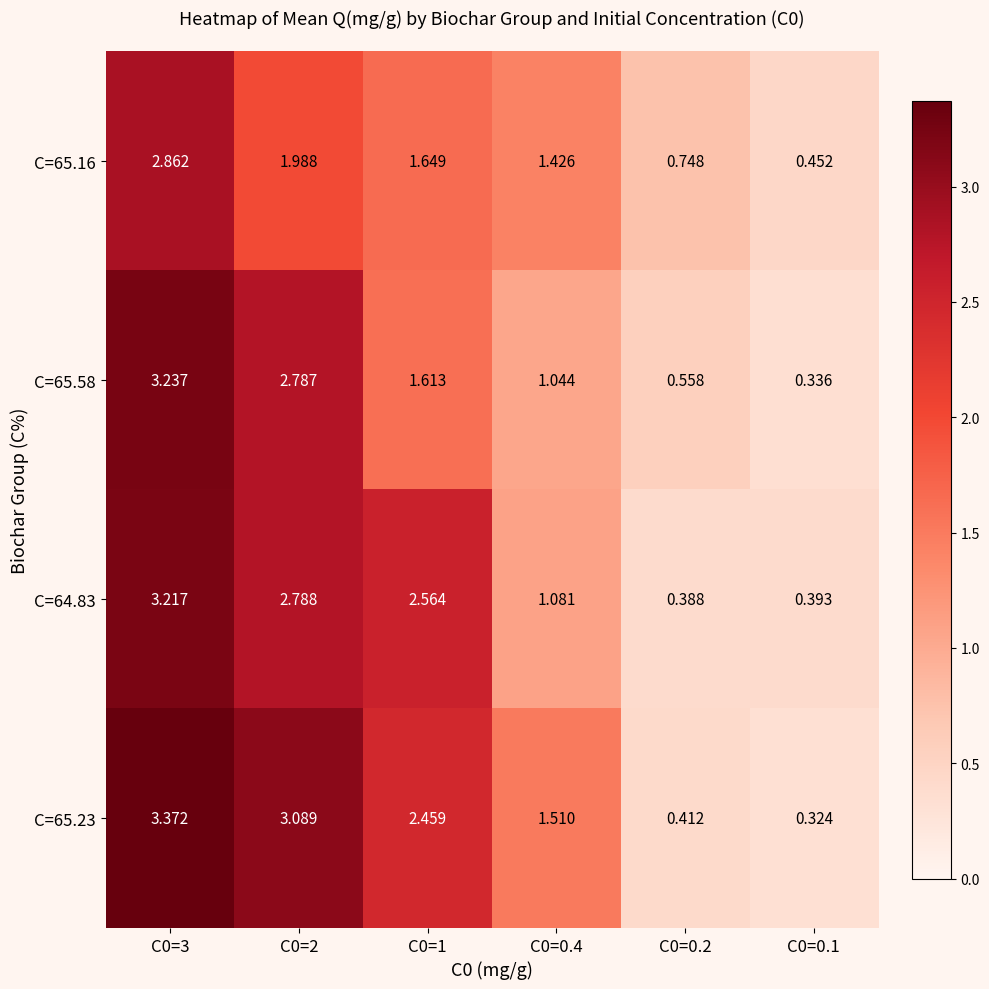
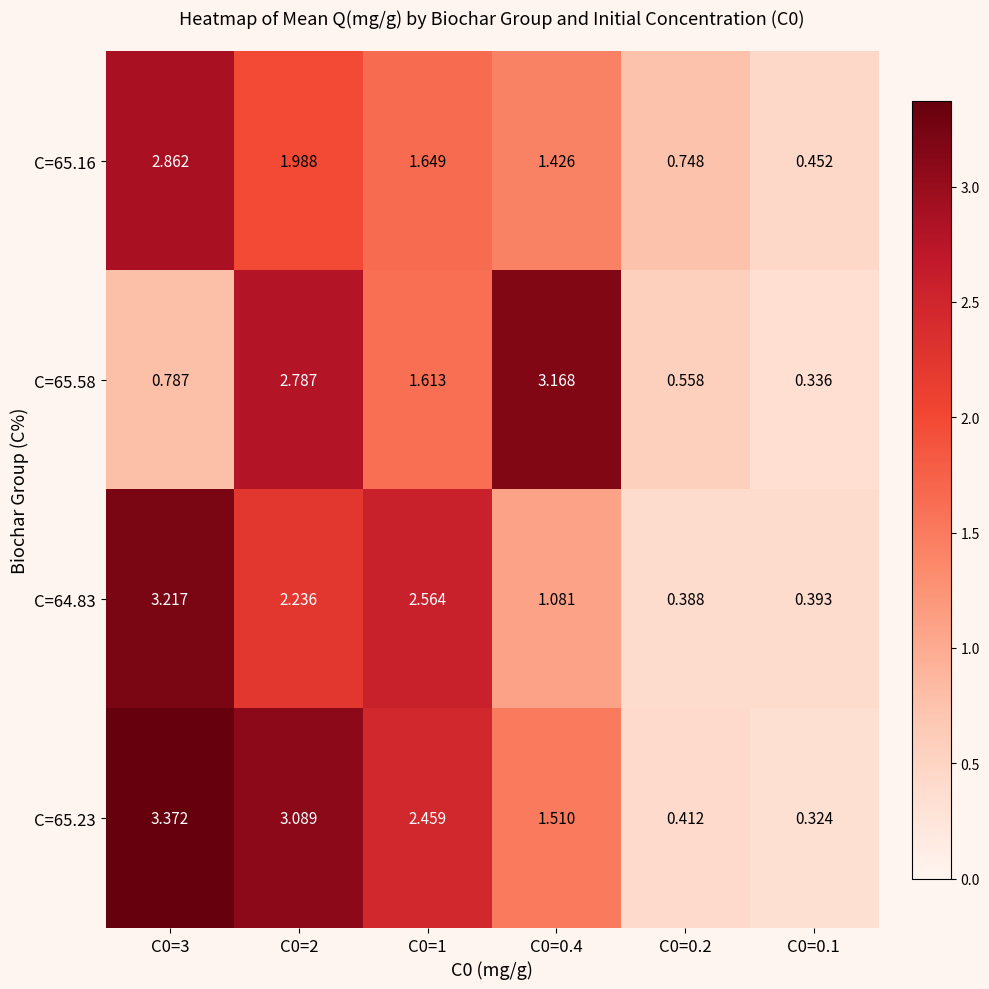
  {
    "C=65.16": {
      "C0=3": 2.862,
      "C0=2": 1.988,
      "C0=1": 1.649,
      "C0=0.4": 1.426,
      "C0=0.2": 0.748,
      "C0=0.1": 0.452
    },
    "C=65.58": {
-     "C0=3": 3.237,
+     "C0=3": 0.787,
      "C0=2": 2.787,
      "C0=1": 1.613,
-     "C0=0.4": 1.044,
+     "C0=0.4": 3.168,
      "C0=0.2": 0.558,
      "C0=0.1": 0.336
    },
    "C=64.83": {
      "C0=3": 3.217,
-     "C0=2": 2.788,
+     "C0=2": 2.236,
      "C0=1": 2.564,
      "C0=0.4": 1.081,
      "C0=0.2": 0.388,
      "C0=0.1": 0.393
    },
    "C=65.23": {
      "C0=3": 3.372,
      "C0=2": 3.089,
      "C0=1": 2.459,
      "C0=0.4": 1.510,
      "C0=0.2": 0.412,
      "C0=0.1": 0.324
    }
  }
